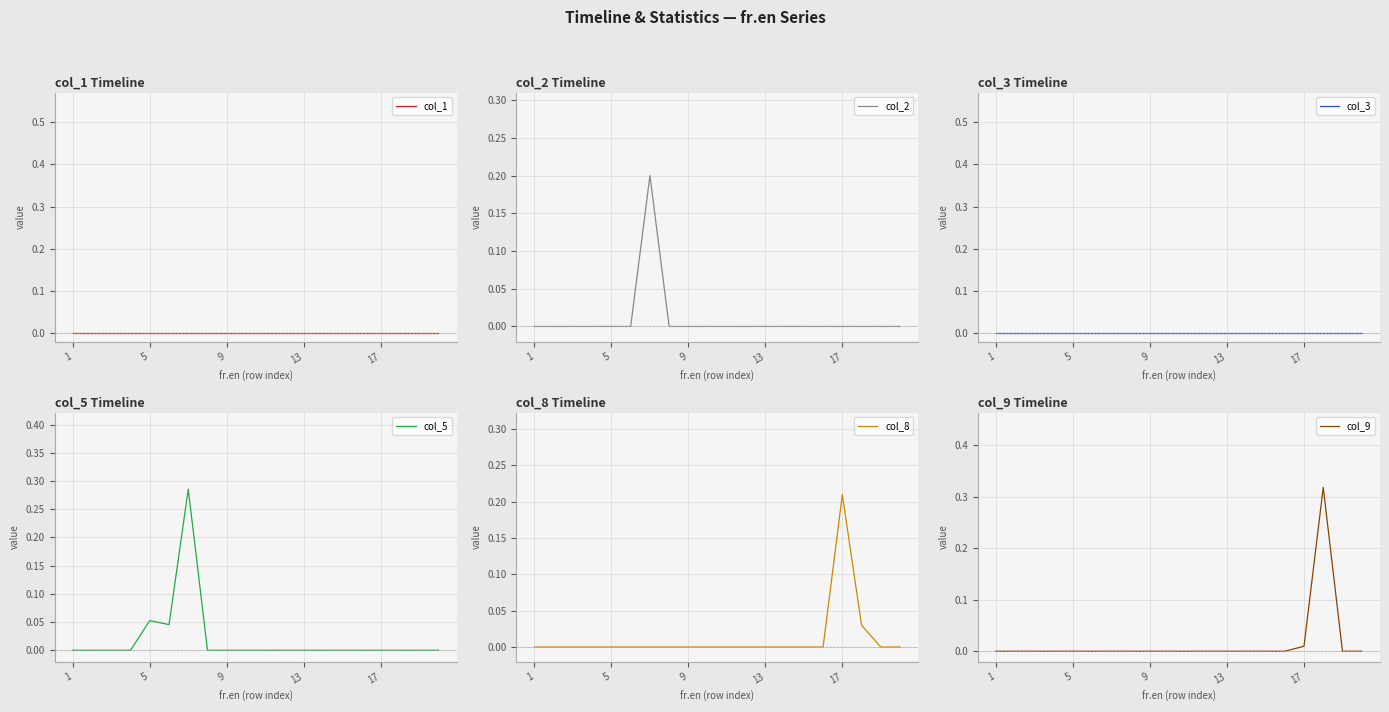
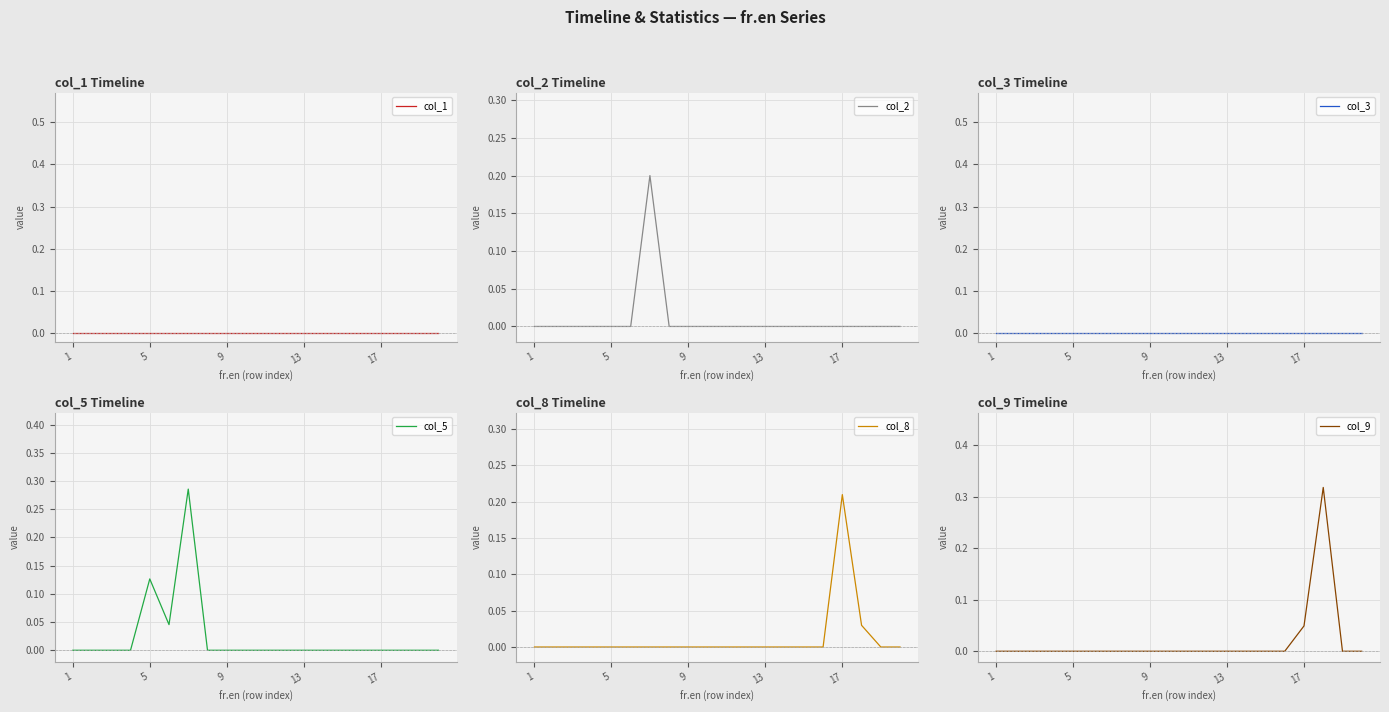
  {
    "col_1 Timeline": {
      "1": 0.00,
      "5": 0.00,
      "9": 0.00,
      "13": 0.00,
      "17": 0.00
    },
    "col_2 Timeline": {
      "1": 0.00,
      "5": 0.00,
      "9": 0.00,
      "13": 0.00,
      "17": 0.00
    },
    "col_3 Timeline": {
      "1": 0.00,
      "5": 0.00,
      "9": 0.00,
      "13": 0.00,
      "17": 0.00
    },
    "col_5 Timeline": {
      "1": 0.00,
-     "5": 0.05,
+     "5": 0.13,
      "9": 0.00,
      "13": 0.00,
      "17": 0.00
    },
    "col_8 Timeline": {
      "1": 0.00,
      "5": 0.00,
      "9": 0.00,
      "13": 0.00,
      "17": 0.21
    },
    "col_9 Timeline": {
      "1": 0.00,
      "5": 0.00,
      "9": 0.00,
      "13": 0.00,
-     "17": 0.01
+     "17": 0.05
    }
  }
